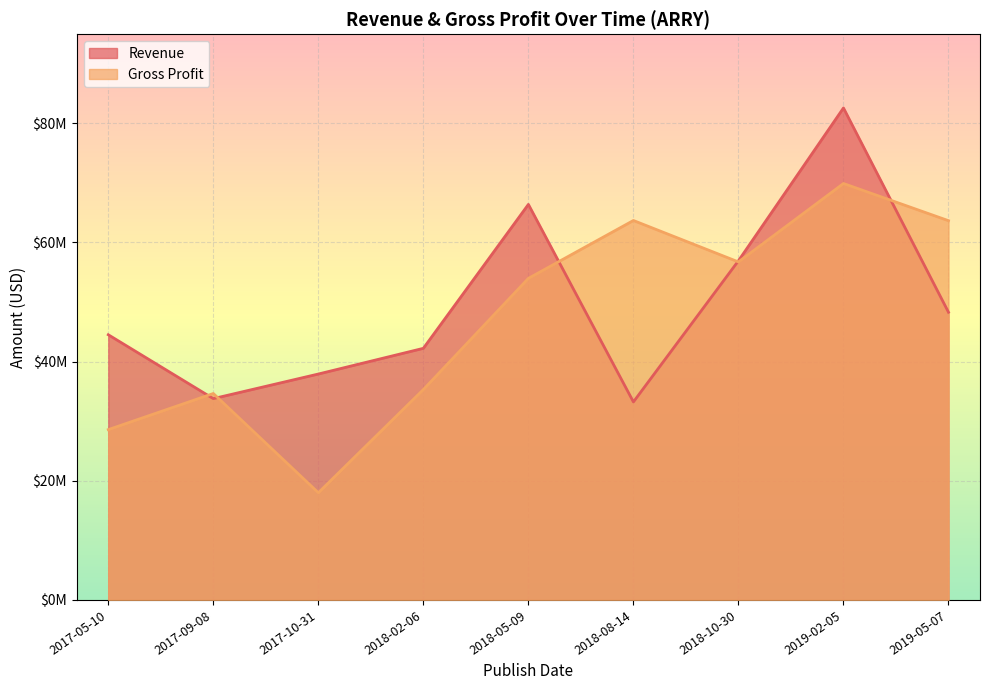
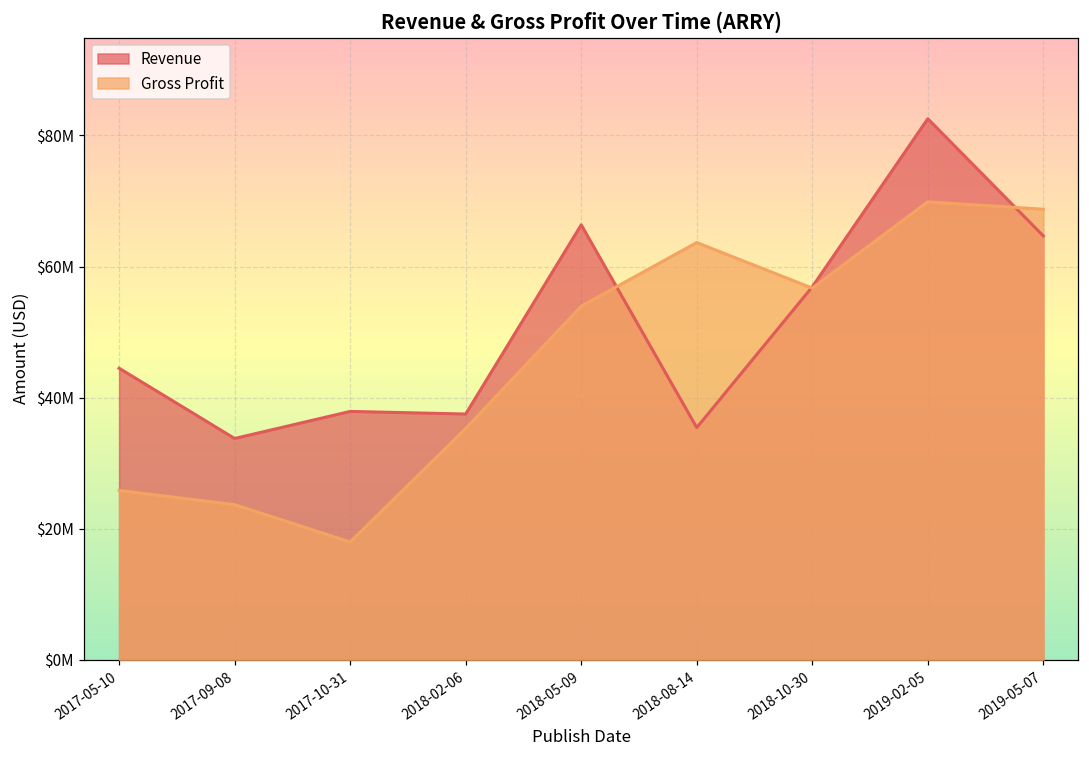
  {
    "Revenue": {
      "2017-05-10": "$44000000",
      "2017-09-08": "$34000000",
      "2017-10-31": "$38000000",
-     "2018-02-06": "$42000000",
+     "2018-02-06": "$38000000",
      "2018-05-09": "$66000000",
-     "2018-08-14": "$33000000",
+     "2018-08-14": "$35000000",
      "2019-02-05": "$83000000",
-     "2019-05-07": "$48000000"
+     "2019-05-07": "$65000000"
    },
    "Gross Profit": {
-     "2017-05-10": "$29000000",
-     "2017-09-08": "$35000000",
+     "2017-05-10": "$26000000",
+     "2017-09-08": "$24000000",
      "2017-10-31": "$18000000",
      "2018-02-06": "$35000000",
      "2018-05-09": "$54000000",
      "2018-08-14": "$64000000",
      "2019-02-05": "$70000000",
-     "2019-05-07": "$64000000"
+     "2019-05-07": "$69000000"
    }
  }
